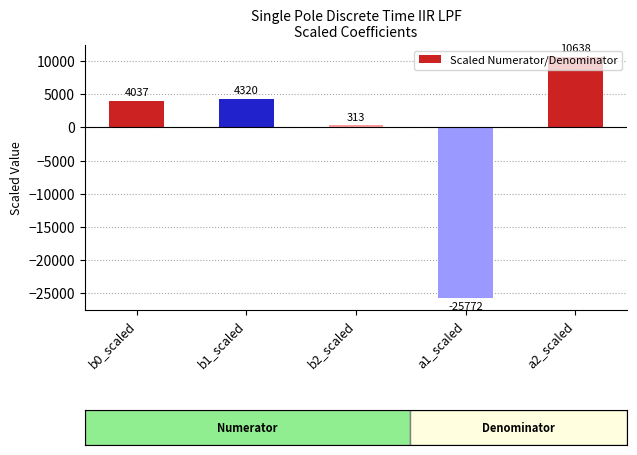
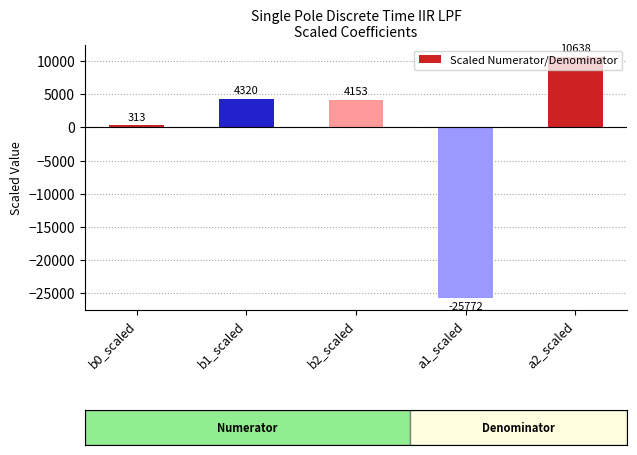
  {
-   "b0_scaled": 4037,
+   "b0_scaled": 313,
    "b1_scaled": 4320,
-   "b2_scaled": 313,
+   "b2_scaled": 4153,
    "a1_scaled": -25772
  }
